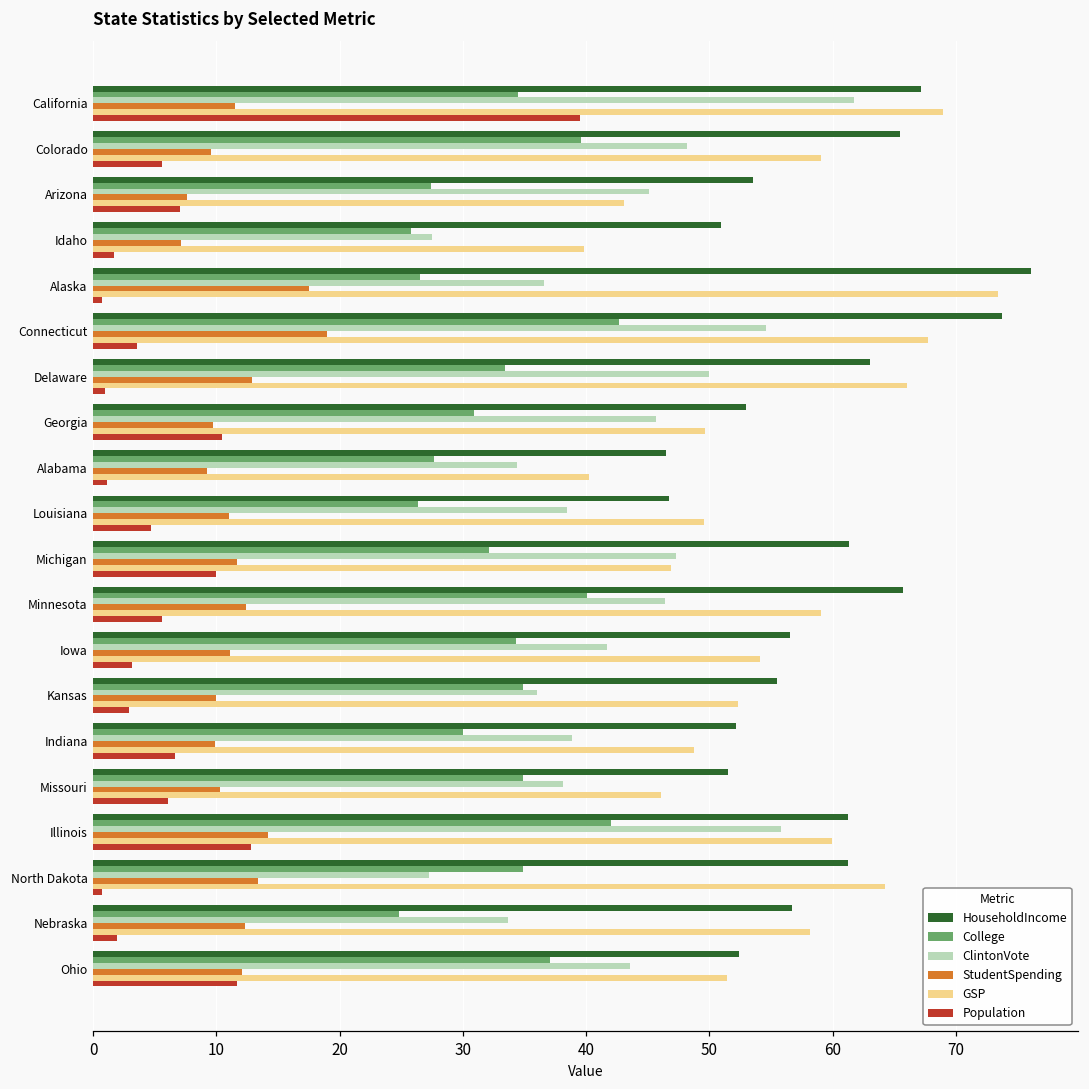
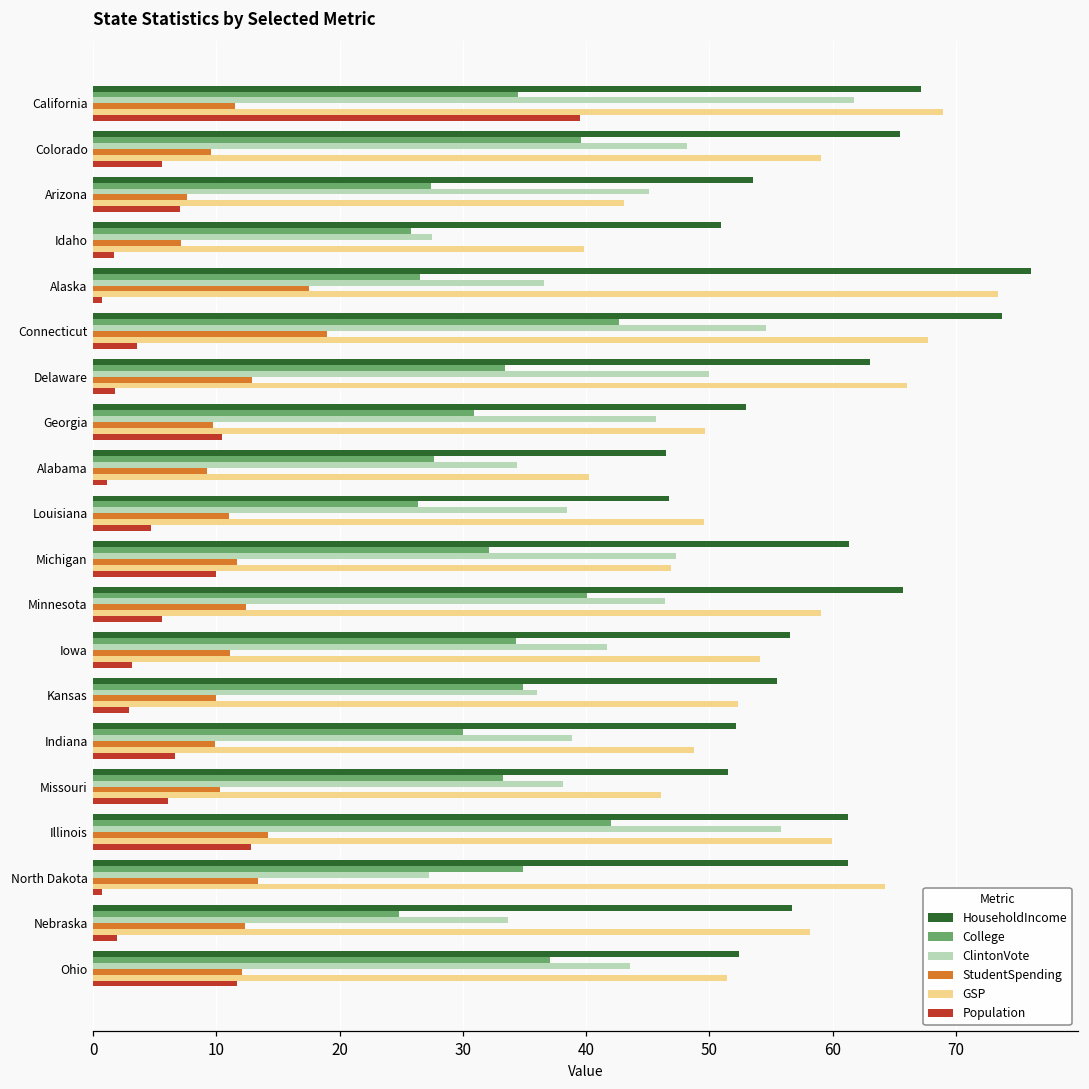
  {
    "HouseholdIncome": {
      "California": 67.2,
      "Colorado": 65.5,
      "Arizona": 53.5,
      "Idaho": 51.0,
      "Alaska": 76.1,
      "Connecticut": 73.8,
      "Delaware": 63.0,
      "Georgia": 53.0,
      "Alabama": 46.5,
      "Louisiana": 46.7,
      "Michigan": 61.4,
      "Minnesota": 65.7,
      "Iowa": 56.6,
      "Kansas": 55.5,
      "Indiana": 52.2,
      "Missouri": 51.5,
      "Illinois": 61.2,
      "North Dakota": 61.3,
      "Nebraska": 56.7,
      "Ohio": 52.4
    },
    "College": {
      "California": 34.5,
      "Colorado": 39.6,
      "Arizona": 27.4,
      "Idaho": 25.8,
      "Alaska": 26.5,
      "Connecticut": 42.7,
      "Delaware": 33.4,
      "Georgia": 30.9,
      "Alabama": 27.7,
      "Louisiana": 26.4,
      "Michigan": 32.1,
      "Minnesota": 40.1,
      "Iowa": 34.3,
      "Kansas": 34.9,
      "Indiana": 30.0,
-     "Missouri": 34.9,
+     "Missouri": 33.3,
      "Illinois": 42.0,
      "North Dakota": 34.9,
      "Nebraska": 24.8,
      "Ohio": 37.1
    },
    "ClintonVote": {
      "California": 61.7,
      "Colorado": 48.2,
      "Arizona": 45.1,
      "Idaho": 27.5,
      "Alaska": 36.6,
      "Connecticut": 54.6,
      "Delaware": 50.0,
      "Georgia": 45.6,
      "Alabama": 34.4,
      "Louisiana": 38.5,
      "Michigan": 47.3,
      "Minnesota": 46.4,
      "Iowa": 41.7,
      "Kansas": 36.1,
      "Indiana": 38.9,
      "Missouri": 38.1,
      "Illinois": 55.8,
      "North Dakota": 27.2,
      "Nebraska": 33.7,
      "Ohio": 43.6
    },
    "StudentSpending": {
      "California": 11.5,
      "Colorado": 9.6,
      "Arizona": 7.6,
      "Idaho": 7.2,
      "Alaska": 17.5,
      "Connecticut": 19.0,
      "Delaware": 12.9,
      "Georgia": 9.8,
      "Alabama": 9.2,
      "Louisiana": 11.0,
      "Michigan": 11.7,
      "Minnesota": 12.4,
      "Iowa": 11.2,
      "Kansas": 10.0,
      "Indiana": 9.9,
      "Missouri": 10.3,
      "Illinois": 14.2,
      "North Dakota": 13.4,
      "Nebraska": 12.3,
      "Ohio": 12.1
    },
    "GSP": {
      "California": 68.9,
      "Colorado": 59.1,
      "Arizona": 43.1,
      "Idaho": 39.8,
      "Alaska": 73.4,
      "Connecticut": 67.8,
      "Delaware": 66.0,
      "Georgia": 49.7,
      "Alabama": 40.3,
      "Louisiana": 49.6,
      "Michigan": 46.9,
      "Minnesota": 59.1,
      "Iowa": 54.1,
      "Kansas": 52.3,
      "Indiana": 48.7,
      "Missouri": 46.1,
      "Illinois": 60.0,
      "North Dakota": 64.3,
      "Nebraska": 58.1,
      "Ohio": 51.5
    },
    "Population": {
      "California": 39.5,
      "Colorado": 5.6,
      "Arizona": 7.0,
      "Idaho": 1.7,
      "Alaska": 0.7,
      "Connecticut": 3.6,
-     "Delaware": 1.0,
+     "Delaware": 1.8,
      "Georgia": 10.4,
      "Alabama": 1.1,
      "Louisiana": 4.7,
      "Michigan": 10.0,
      "Minnesota": 5.6,
      "Iowa": 3.1,
      "Kansas": 2.9,
      "Indiana": 6.7,
      "Missouri": 6.1,
      "Illinois": 12.8,
      "North Dakota": 0.8,
      "Nebraska": 1.9,
      "Ohio": 11.7
    }
  }
